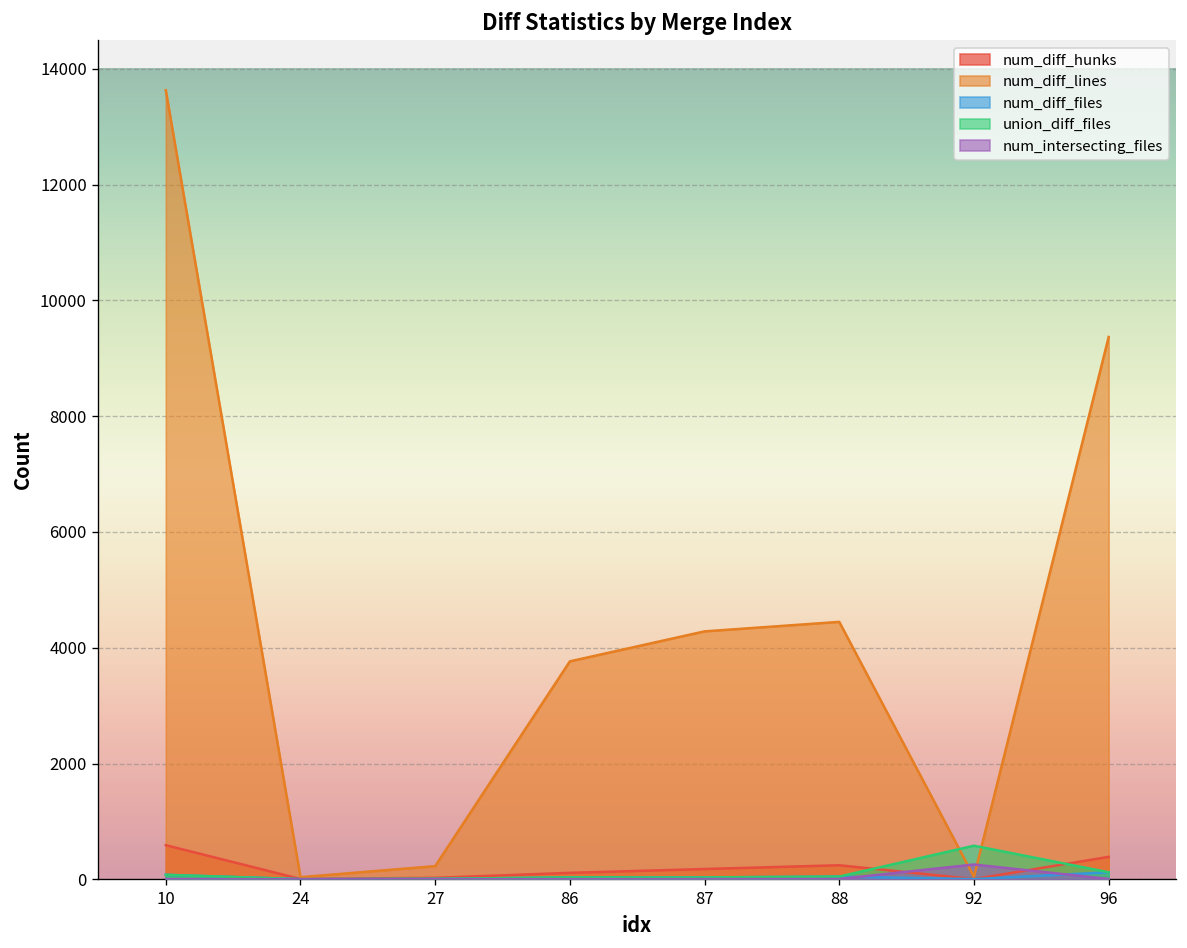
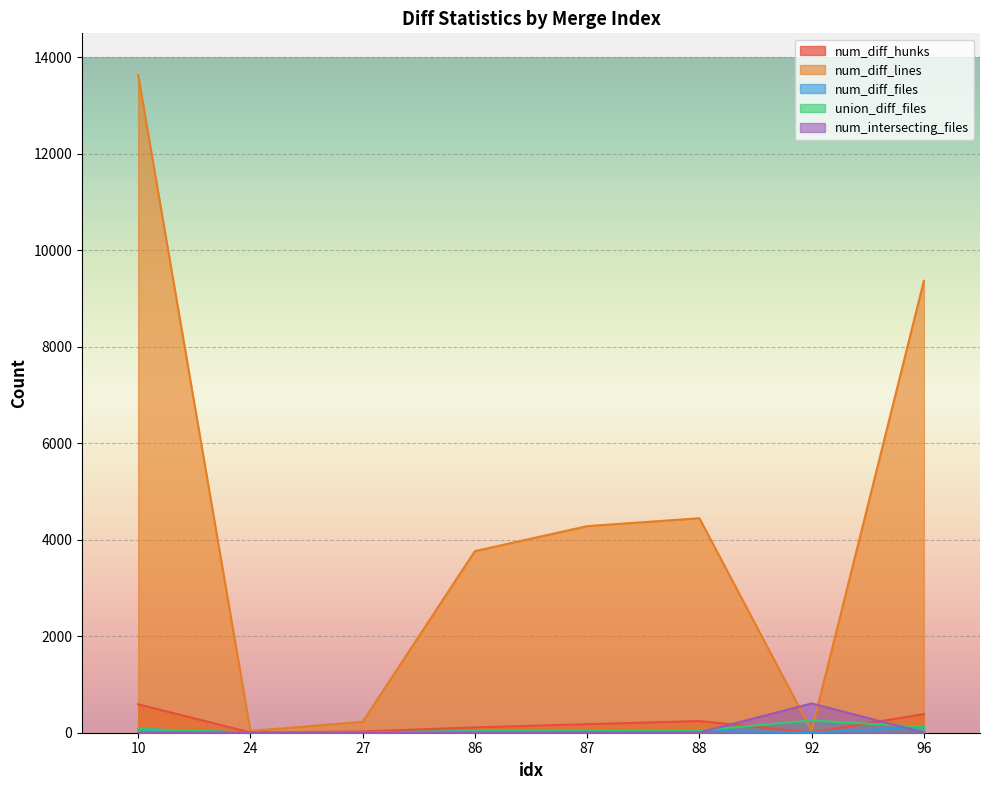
  {
    "union_diff_files": {
-     "92": 600
+     "92": 300
    },
    "num_intersecting_files": {
      "10": 0,
-     "92": 300,
+     "92": 600,
      "96": 0
    }
  }
